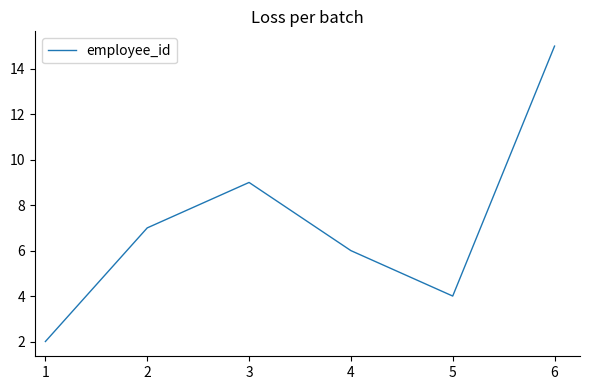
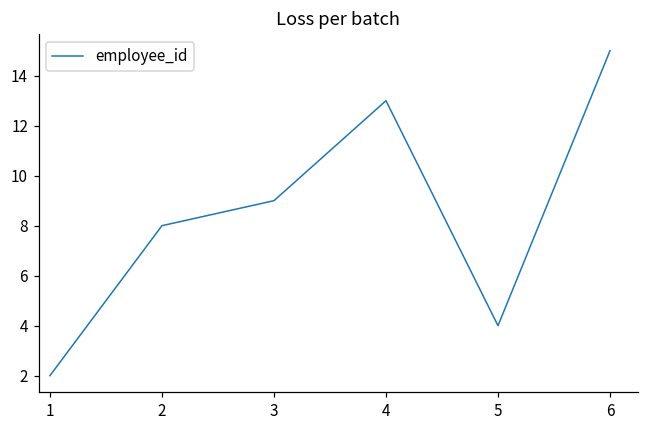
  {
    "1": 2,
-   "2": 7,
+   "2": 8,
    "3": 9,
-   "4": 6,
+   "4": 13,
    "5": 4,
    "6": 15
  }
